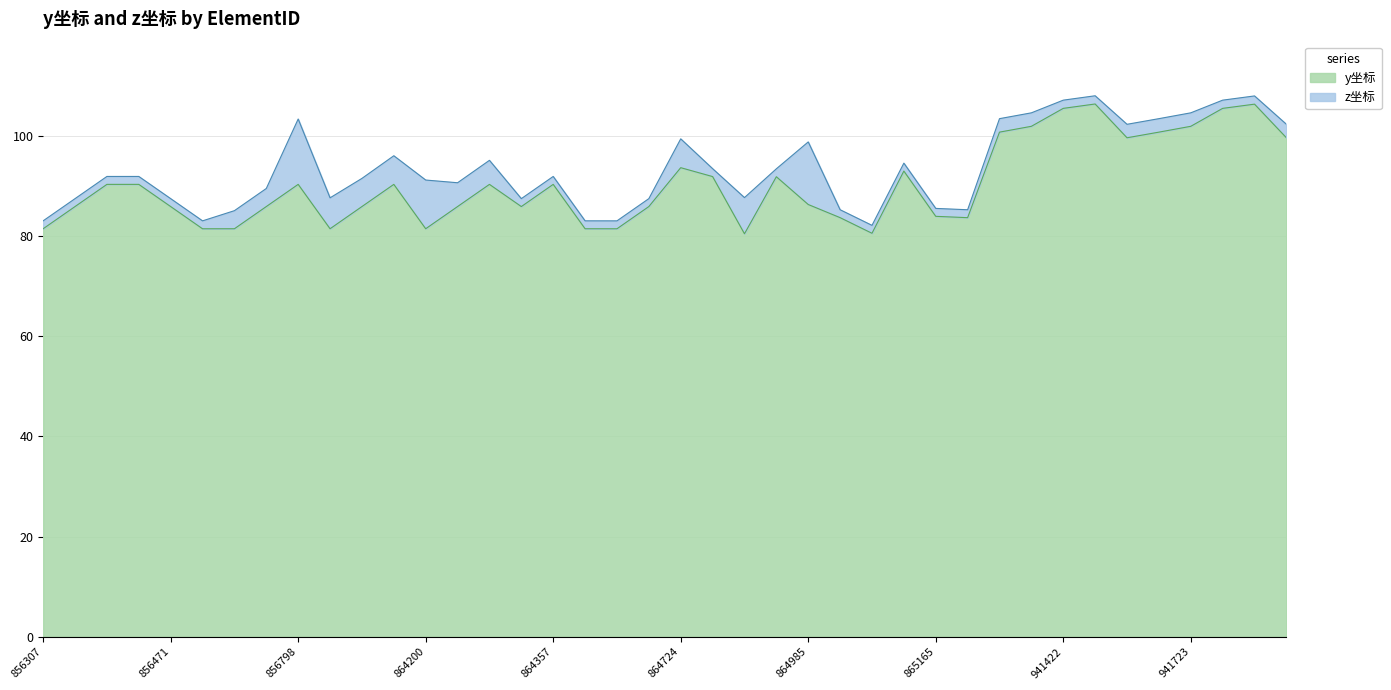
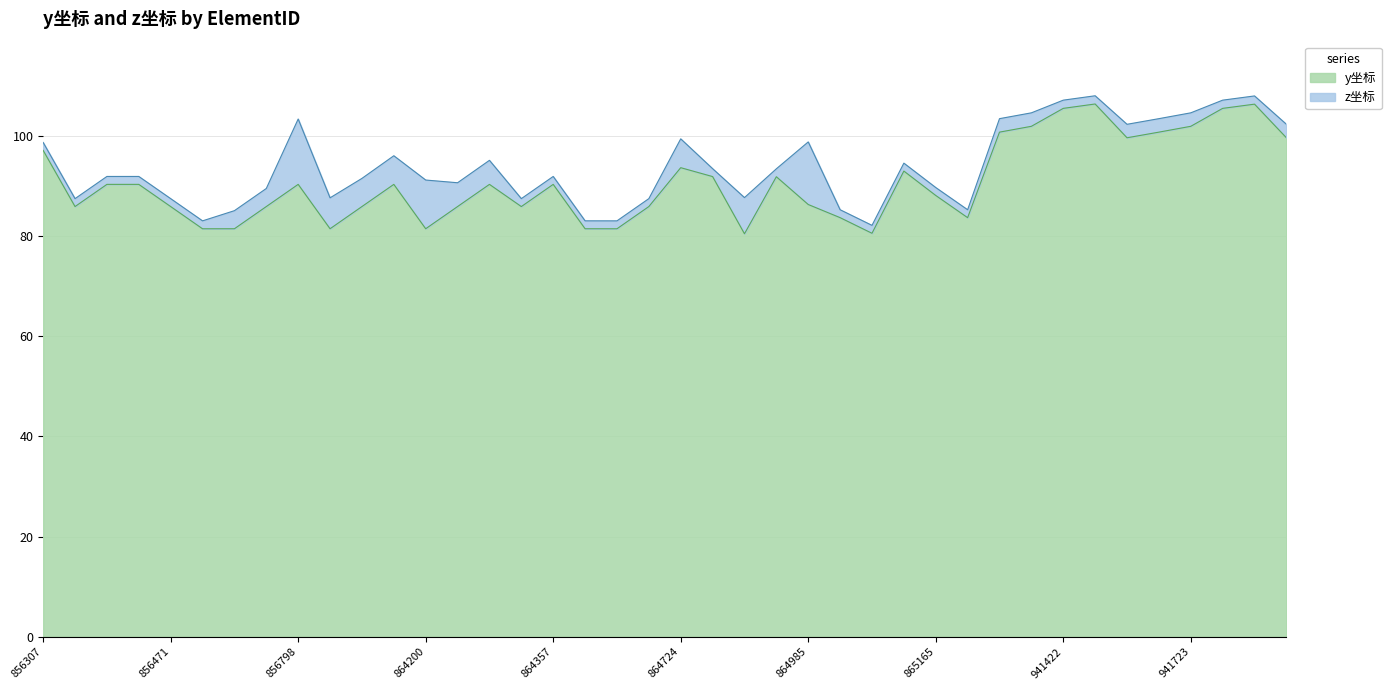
  {
    "y坐标": {
-     "856307": 81,
+     "856307": 97,
      "856471": 86,
      "856798": 90,
      "864200": 81,
      "864357": 90,
      "864724": 94,
      "864985": 86,
-     "865165": 84,
+     "865165": 88,
      "941422": 105,
      "941723": 102
    },
    "z坐标": {
      "856307": 2,
      "856471": 2,
      "856798": 13,
      "864200": 10,
      "864357": 2,
      "864724": 6,
      "864985": 12,
      "865165": 2,
      "941422": 2,
      "941723": 3
    }
  }
